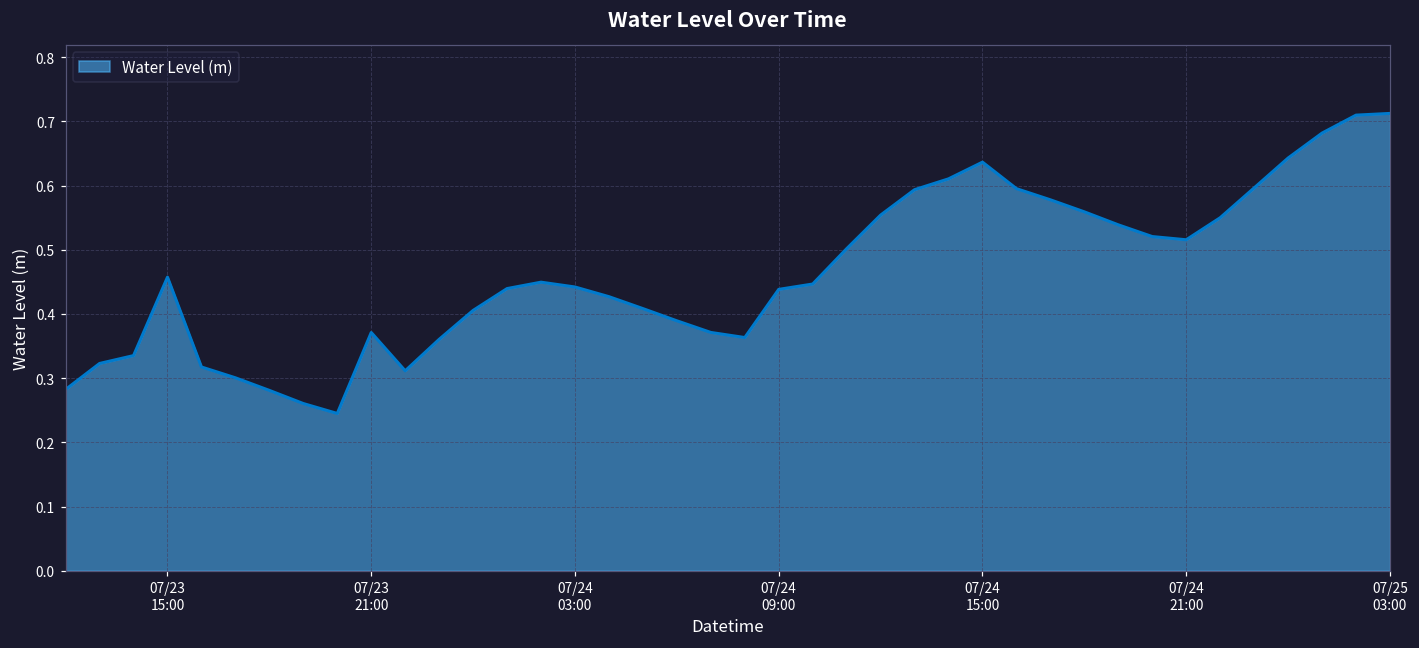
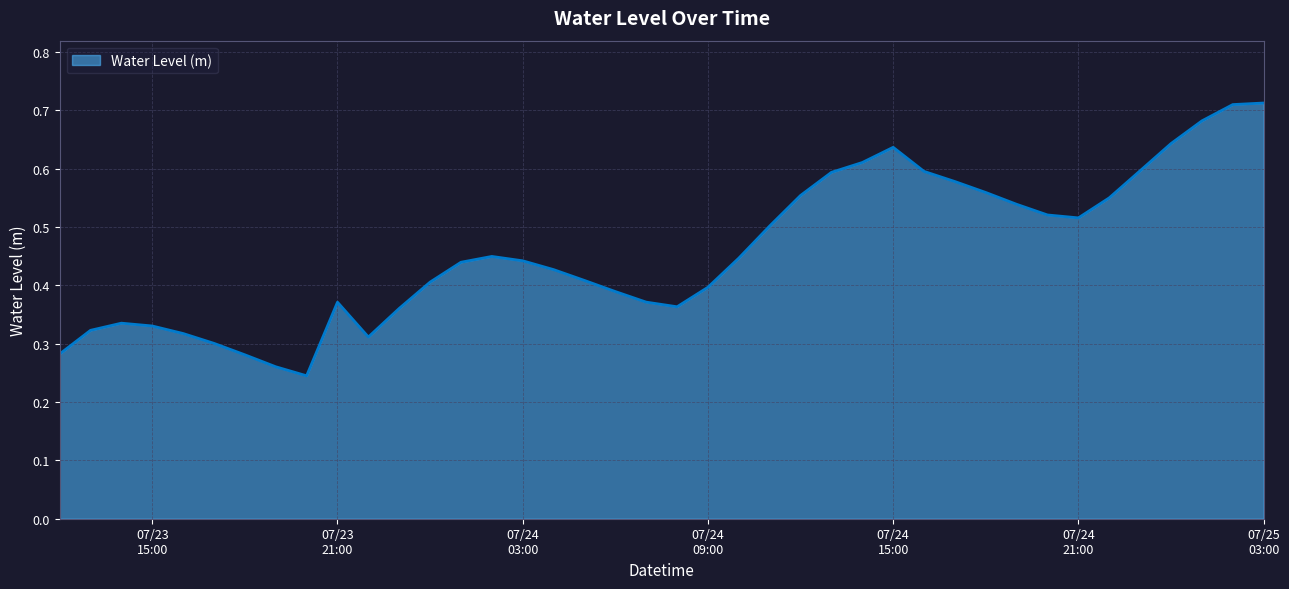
  {
-   "07/23 15:00": 0.46,
+   "07/23 15:00": 0.33,
    "07/23 21:00": 0.37,
    "07/24 03:00": 0.44,
-   "07/24 09:00": 0.44,
+   "07/24 09:00": 0.40,
    "07/24 15:00": 0.64,
    "07/24 21:00": 0.52,
    "07/25 03:00": 0.71
  }
